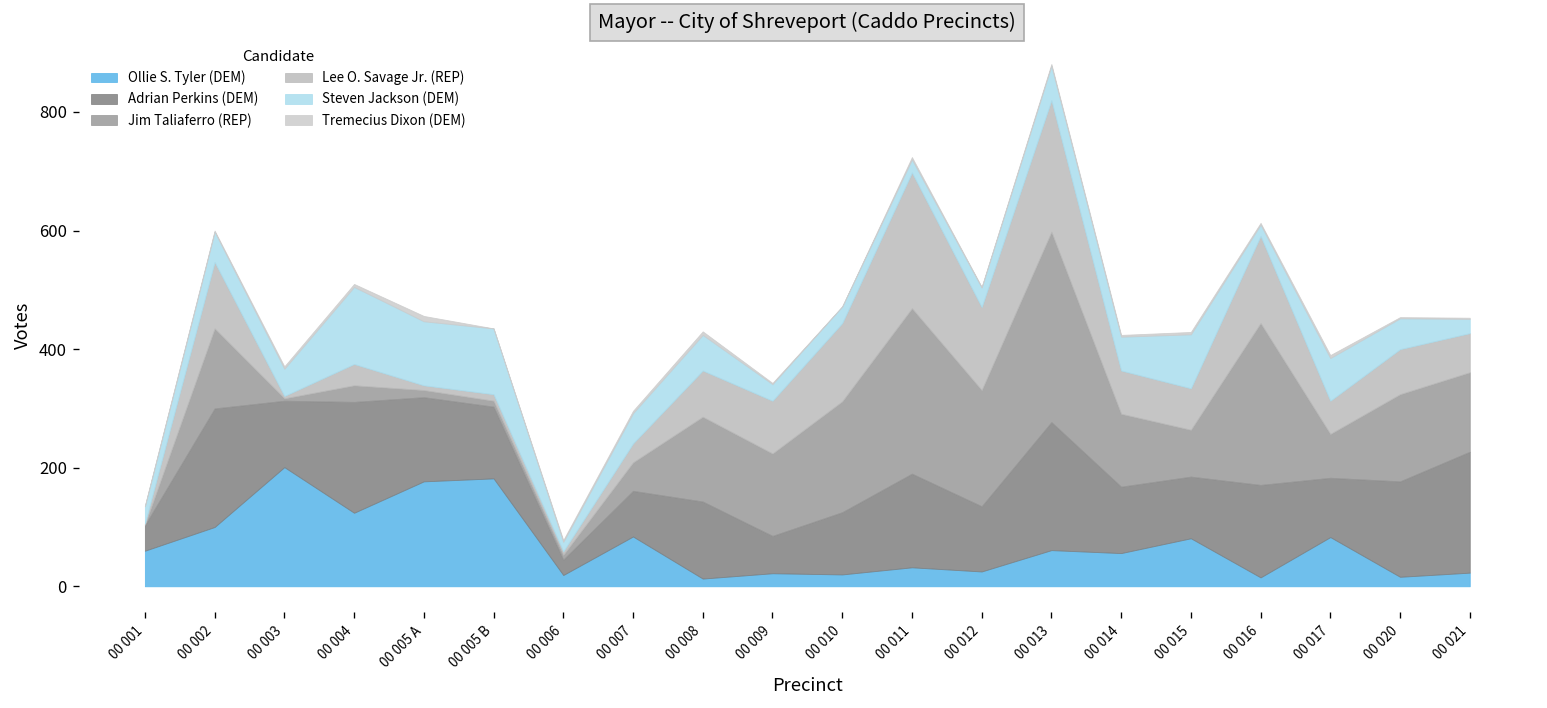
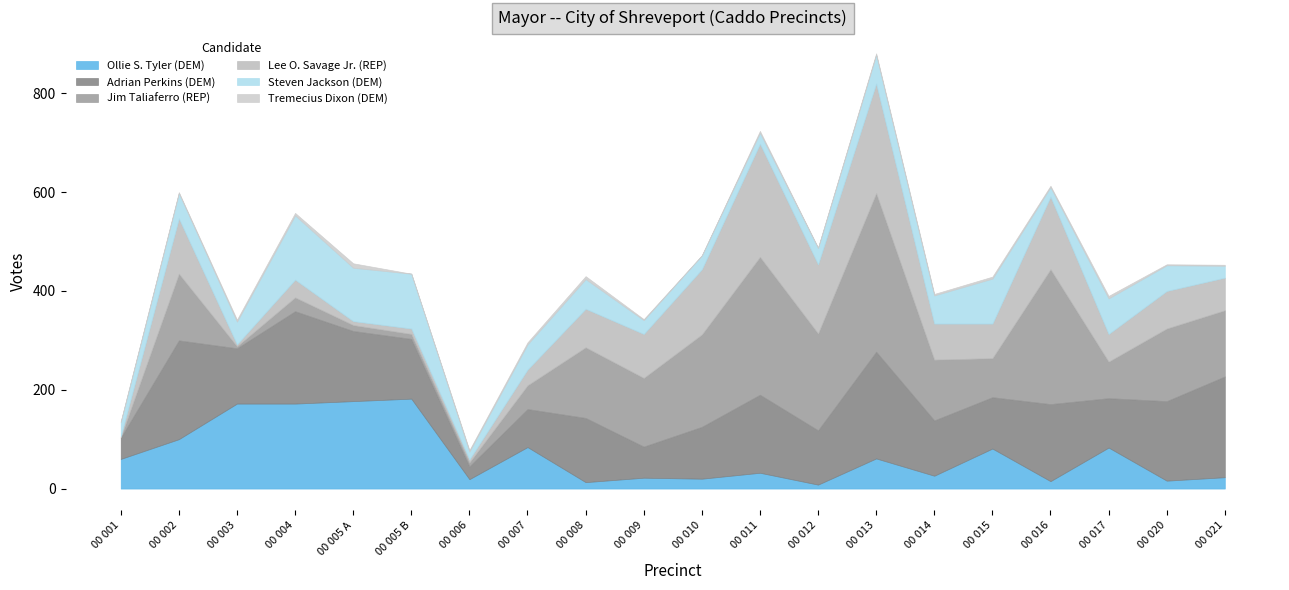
  {
    "Ollie S. Tyler (DEM)": {
      "00 001": 60,
      "00 002": 100,
-     "00 003": 200,
-     "00 004": 120,
+     "00 003": 170,
+     "00 004": 170,
      "00 005 A": 180,
      "00 005 B": 180,
      "00 006": 20,
      "00 007": 80,
      "00 008": 10,
      "00 009": 20,
      "00 010": 20,
      "00 011": 30,
-     "00 012": 30,
+     "00 012": 10,
      "00 013": 60,
-     "00 014": 60,
+     "00 014": 30,
      "00 015": 80,
      "00 016": 20,
      "00 017": 80,
      "00 020": 20,
      "00 021": 20
    }
  }
